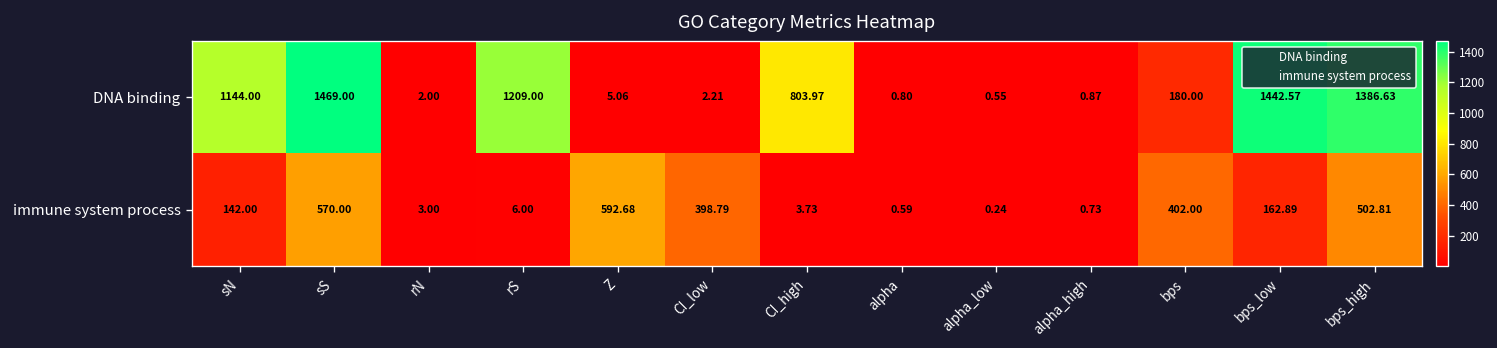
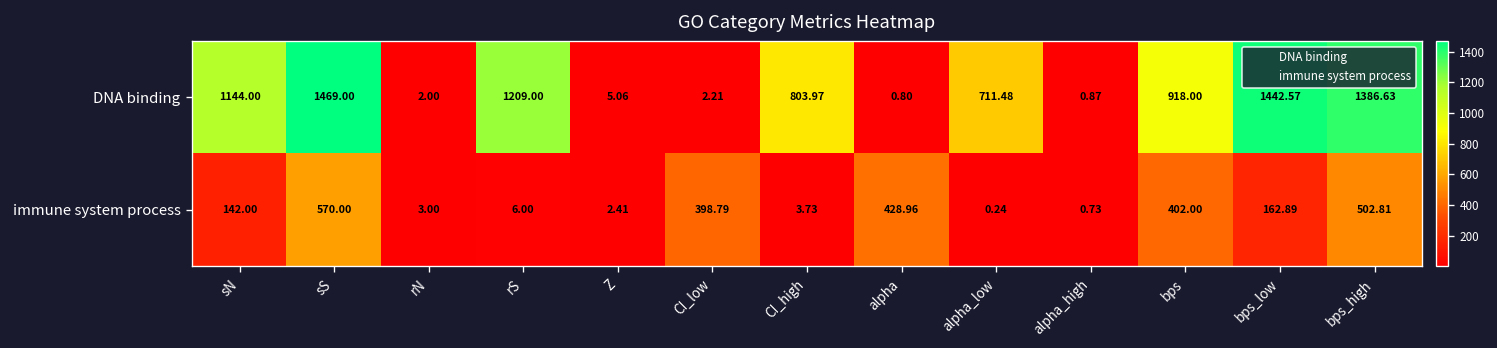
  {
    "DNA binding": {
      "sN": 1144.00,
      "sS": 1469.00,
      "rN": 2.00,
      "rS": 1209.00,
      "Z": 5.06,
      "CI_low": 2.21,
      "CI_high": 803.97,
      "alpha": 0.80,
-     "alpha_low": 0.55,
+     "alpha_low": 711.48,
      "alpha_high": 0.87,
-     "bps": 180.00,
+     "bps": 918.00,
      "bps_low": 1442.57,
      "bps_high": 1386.63
    },
    "immune system process": {
      "sN": 142.00,
      "sS": 570.00,
      "rN": 3.00,
      "rS": 6.00,
-     "Z": 592.68,
+     "Z": 2.41,
      "CI_low": 398.79,
      "CI_high": 3.73,
-     "alpha": 0.59,
+     "alpha": 428.96,
      "alpha_low": 0.24,
      "alpha_high": 0.73,
      "bps": 402.00,
      "bps_low": 162.89,
      "bps_high": 502.81
    }
  }
